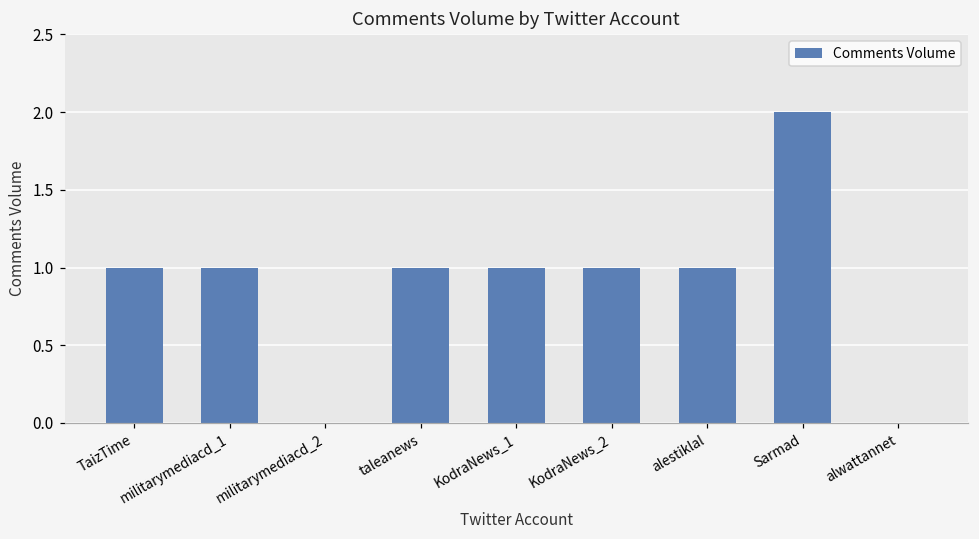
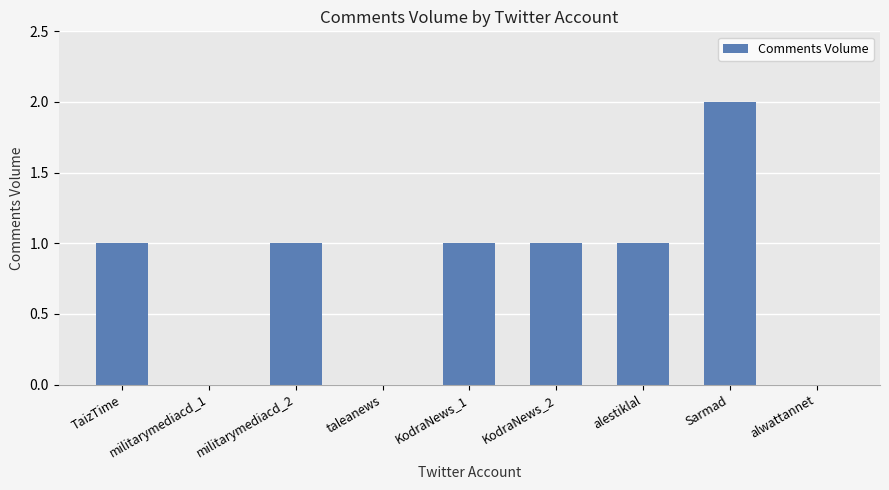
  {
    "TaizTime": 1,
-   "militarymediacd_1": 1,
-   "militarymediacd_2": 0,
-   "taleanews": 1,
+   "militarymediacd_1": 0,
+   "militarymediacd_2": 1,
+   "taleanews": 0,
    "KodraNews_1": 1,
    "KodraNews_2": 1,
    "alestiklal": 1,
    "Sarmad": 2,
    "alwattannet": 0
  }
